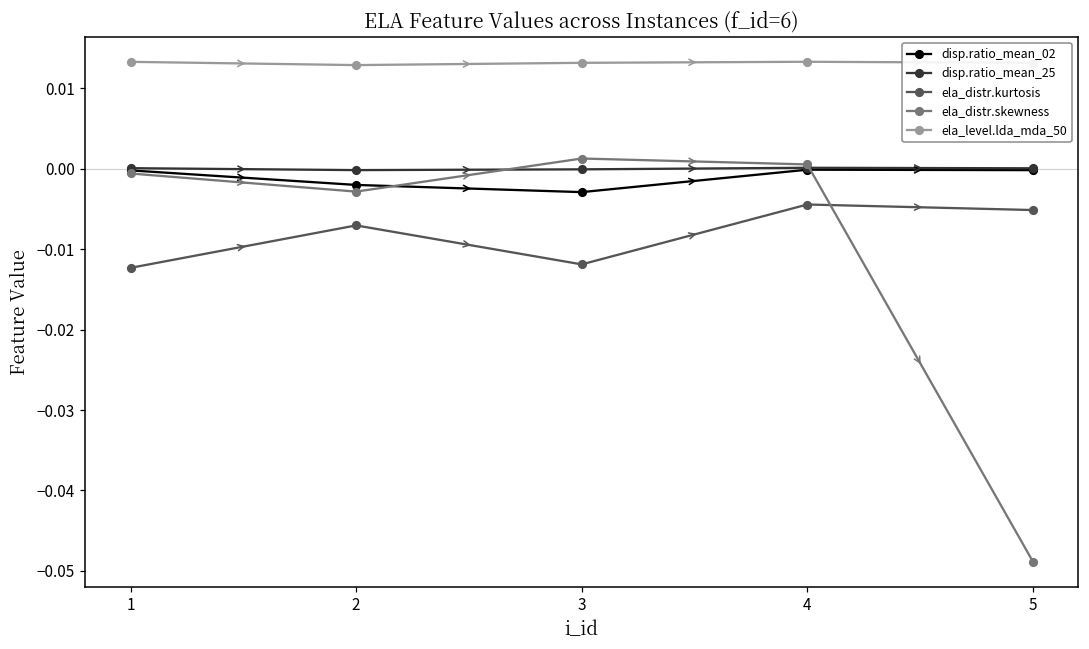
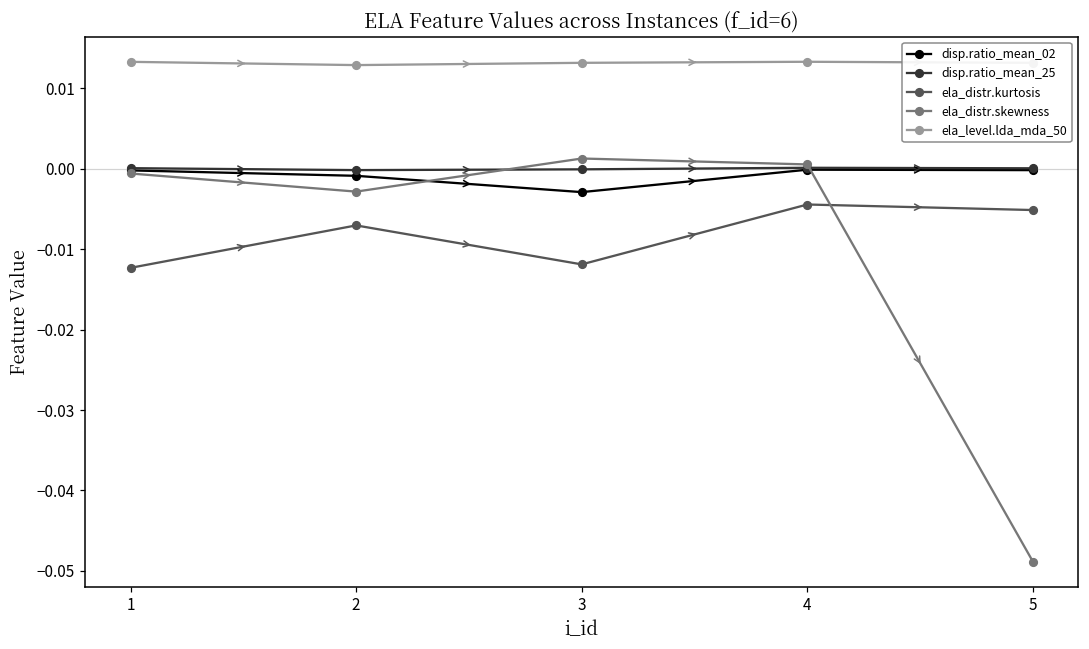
  {
    "disp.ratio_mean_02": {
-     "2": -0.002,
+     "2": -0.001,
      "3": -0.003
    }
  }
